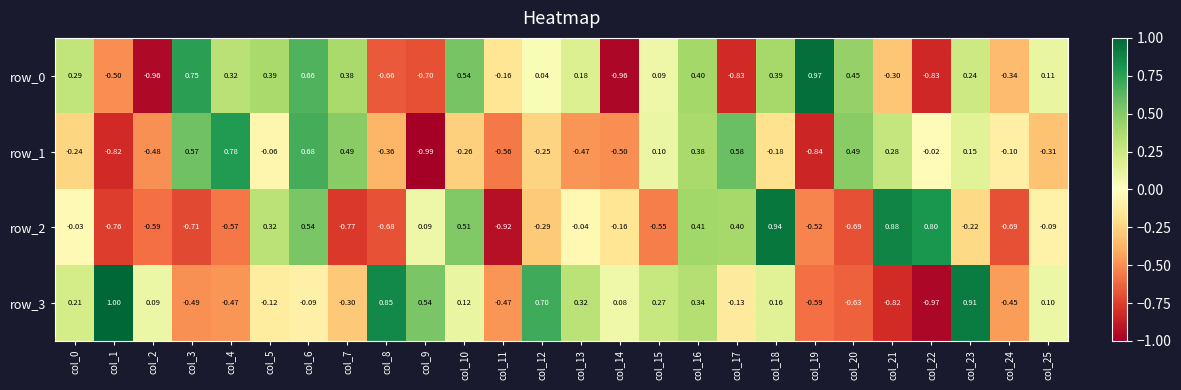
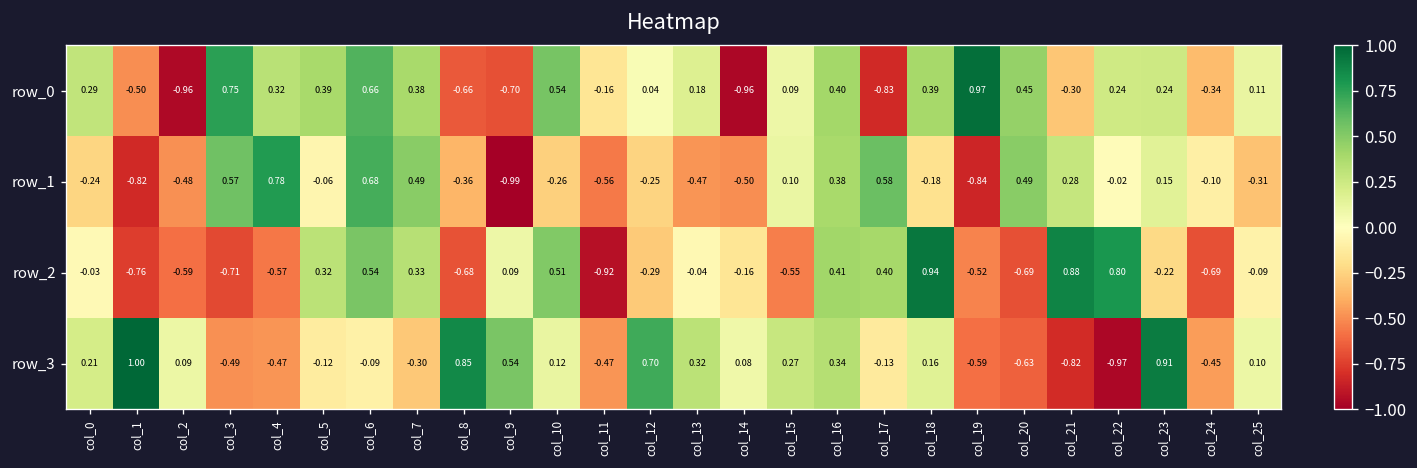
  {
    "row_0": {
      "col_0": 0.29,
      "col_1": -0.50,
      "col_2": -0.96,
      "col_3": 0.75,
      "col_4": 0.32,
      "col_5": 0.39,
      "col_6": 0.66,
      "col_7": 0.38,
      "col_8": -0.66,
      "col_9": -0.70,
      "col_10": 0.54,
      "col_11": -0.16,
      "col_12": 0.04,
      "col_13": 0.18,
      "col_14": -0.96,
      "col_15": 0.09,
      "col_16": 0.40,
      "col_17": -0.83,
      "col_18": 0.39,
      "col_19": 0.97,
      "col_20": 0.45,
      "col_21": -0.30,
-     "col_22": -0.83,
+     "col_22": 0.24,
      "col_23": 0.24,
      "col_24": -0.34,
      "col_25": 0.11
    },
    "row_1": {
      "col_0": -0.24,
      "col_1": -0.82,
      "col_2": -0.48,
      "col_3": 0.57,
      "col_4": 0.78,
      "col_5": -0.06,
      "col_6": 0.68,
      "col_7": 0.49,
      "col_8": -0.36,
      "col_9": -0.99,
      "col_10": -0.26,
      "col_11": -0.56,
      "col_12": -0.25,
      "col_13": -0.47,
      "col_14": -0.50,
      "col_15": 0.10,
      "col_16": 0.38,
      "col_17": 0.58,
      "col_18": -0.18,
      "col_19": -0.84,
      "col_20": 0.49,
      "col_21": 0.28,
      "col_22": -0.02,
      "col_23": 0.15,
      "col_24": -0.10,
      "col_25": -0.31
    },
    "row_2": {
      "col_0": -0.03,
      "col_1": -0.76,
      "col_2": -0.59,
      "col_3": -0.71,
      "col_4": -0.57,
      "col_5": 0.32,
      "col_6": 0.54,
-     "col_7": -0.77,
+     "col_7": 0.33,
      "col_8": -0.68,
      "col_9": 0.09,
      "col_10": 0.51,
      "col_11": -0.92,
      "col_12": -0.29,
      "col_13": -0.04,
      "col_14": -0.16,
      "col_15": -0.55,
      "col_16": 0.41,
      "col_17": 0.40,
      "col_18": 0.94,
      "col_19": -0.52,
      "col_20": -0.69,
      "col_21": 0.88,
      "col_22": 0.80,
      "col_23": -0.22,
      "col_24": -0.69,
      "col_25": -0.09
    },
    "row_3": {
      "col_0": 0.21,
      "col_1": 1.00,
      "col_2": 0.09,
      "col_3": -0.49,
      "col_4": -0.47,
      "col_5": -0.12,
      "col_6": -0.09,
      "col_7": -0.30,
      "col_8": 0.85,
      "col_9": 0.54,
      "col_10": 0.12,
      "col_11": -0.47,
      "col_12": 0.70,
      "col_13": 0.32,
      "col_14": 0.08,
      "col_15": 0.27,
      "col_16": 0.34,
      "col_17": -0.13,
      "col_18": 0.16,
      "col_19": -0.59,
      "col_20": -0.63,
      "col_21": -0.82,
      "col_22": -0.97,
      "col_23": 0.91,
      "col_24": -0.45,
      "col_25": 0.10
    }
  }
